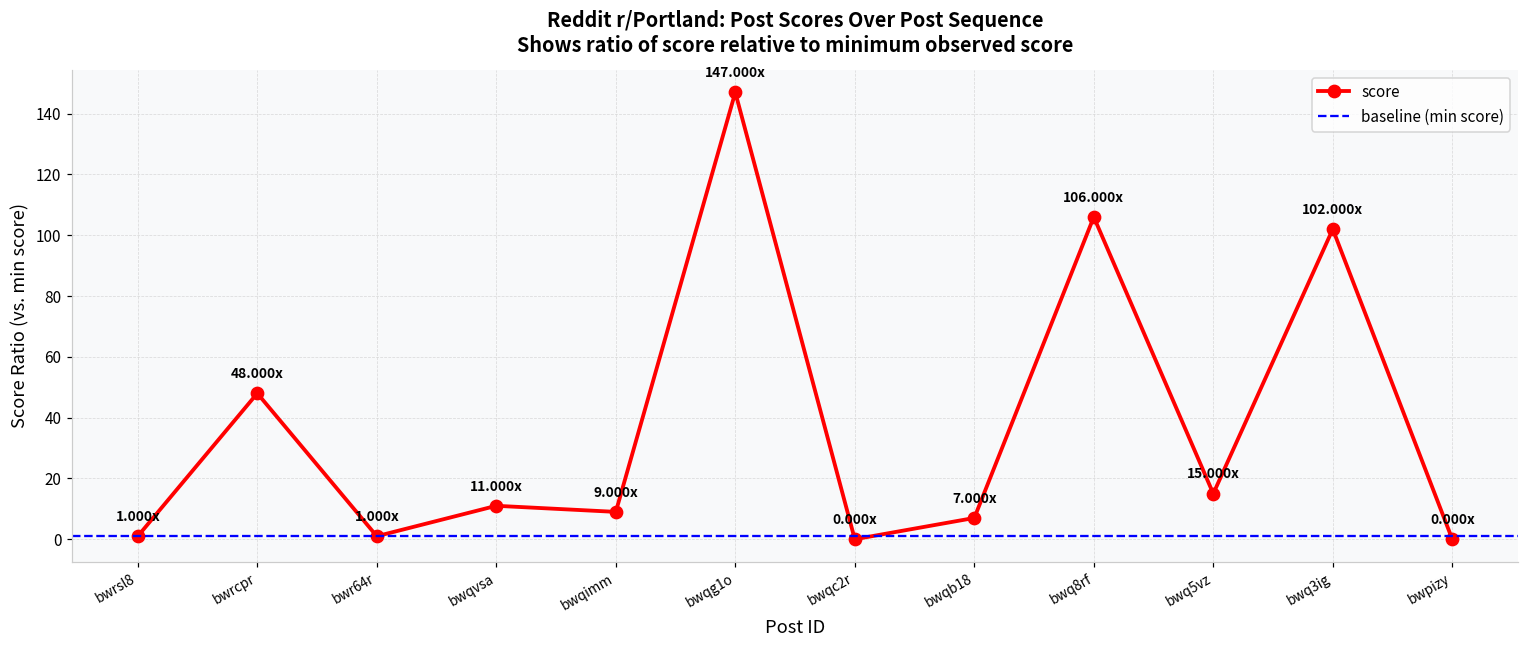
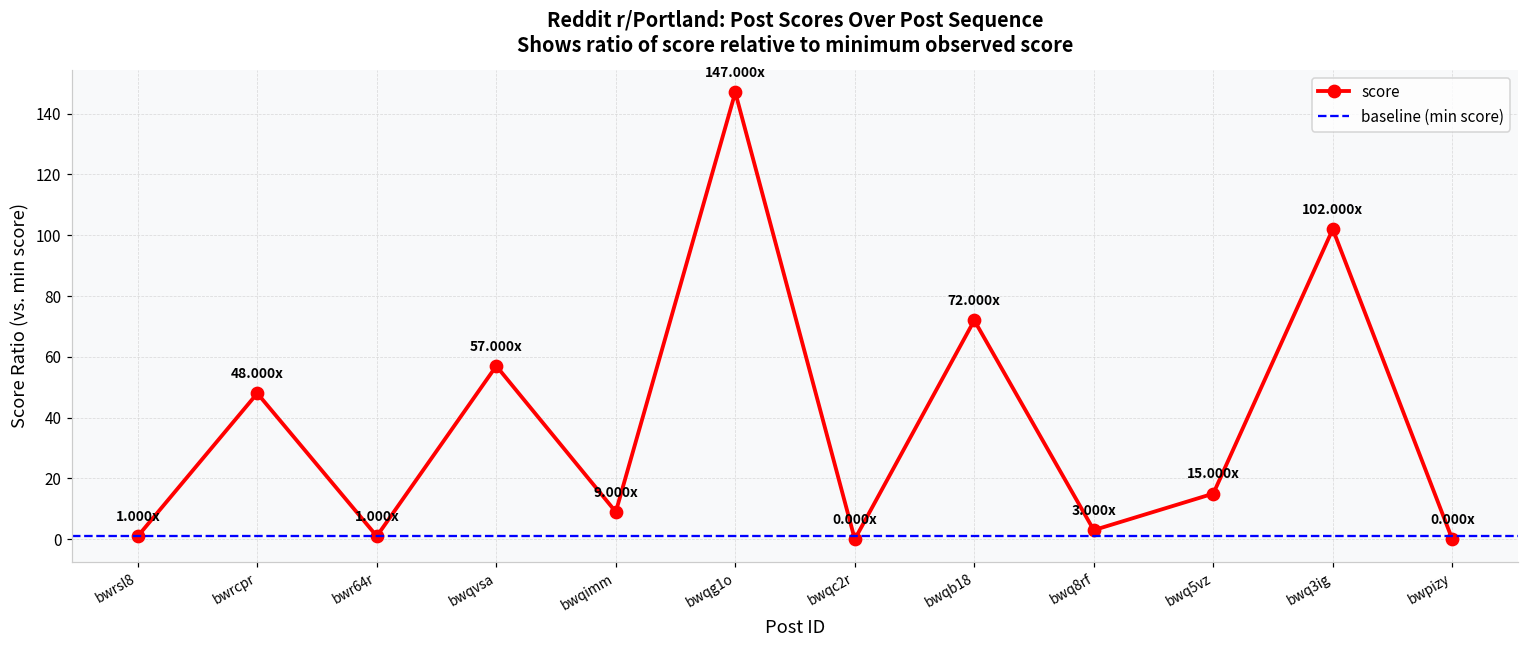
  {
    "bwrsl8": "1.000x",
    "bwrcpr": "48.000x",
    "bwr64r": "1.000x",
-   "bwqvsa": "11.000x",
+   "bwqvsa": "57.000x",
    "bwqimm": "9.000x",
    "bwqg1o": "147.000x",
    "bwqc2r": "0.000x",
-   "bwqb18": "7.000x",
-   "bwq8rf": "106.000x",
+   "bwqb18": "72.000x",
+   "bwq8rf": "3.000x",
    "bwq5vz": "15.000x",
    "bwq3ig": "102.000x",
    "bwpizy": "0.000x"
  }
